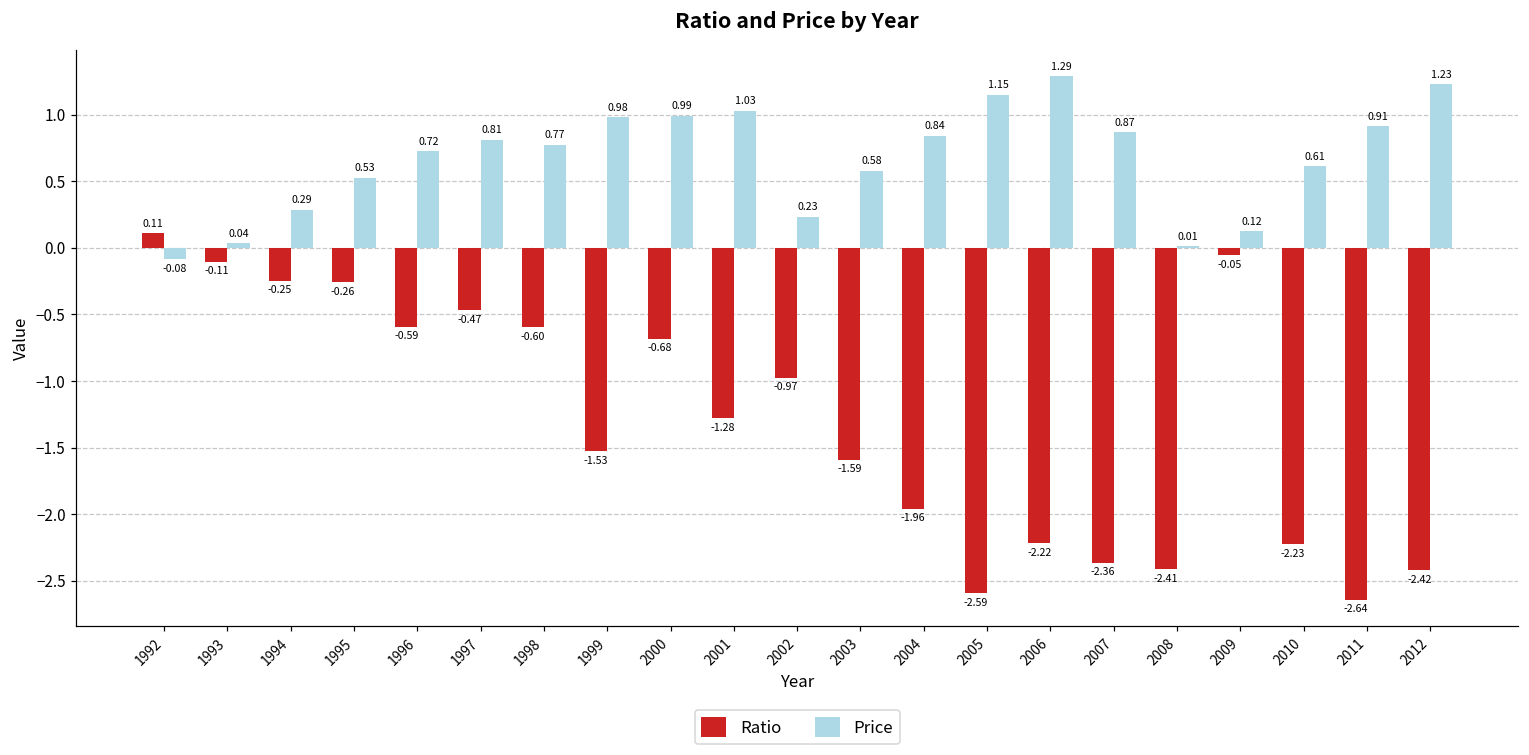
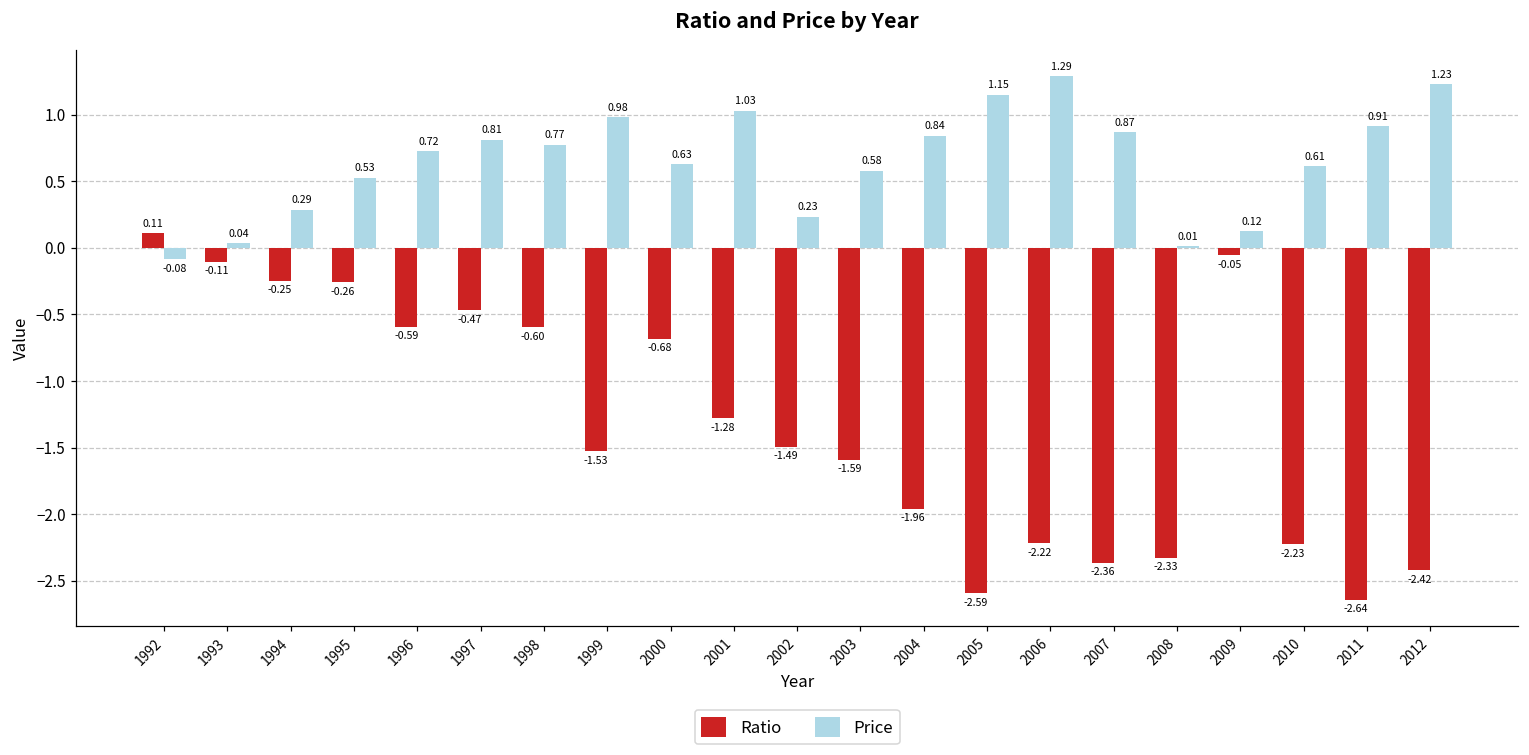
  {
    "Ratio": {
      "1992": 0.11,
      "1993": -0.11,
      "1994": -0.25,
      "1995": -0.26,
      "1996": -0.59,
      "1997": -0.47,
      "1998": -0.60,
      "1999": -1.53,
      "2000": -0.68,
      "2001": -1.28,
-     "2002": -0.97,
+     "2002": -1.49,
      "2003": -1.59,
      "2004": -1.96,
      "2005": -2.59,
      "2006": -2.22,
      "2007": -2.36,
-     "2008": -2.41,
+     "2008": -2.33,
      "2009": -0.05,
      "2010": -2.23,
      "2011": -2.64,
      "2012": -2.42
    },
    "Price": {
      "1992": -0.08,
      "1993": 0.04,
      "1994": 0.29,
      "1995": 0.53,
      "1996": 0.72,
      "1997": 0.81,
      "1998": 0.77,
      "1999": 0.98,
-     "2000": 0.99,
+     "2000": 0.63,
      "2001": 1.03,
      "2002": 0.23,
      "2003": 0.58,
      "2004": 0.84,
      "2005": 1.15,
      "2006": 1.29,
      "2007": 0.87,
      "2008": 0.01,
      "2009": 0.12,
      "2010": 0.61,
      "2011": 0.91,
      "2012": 1.23
    }
  }
